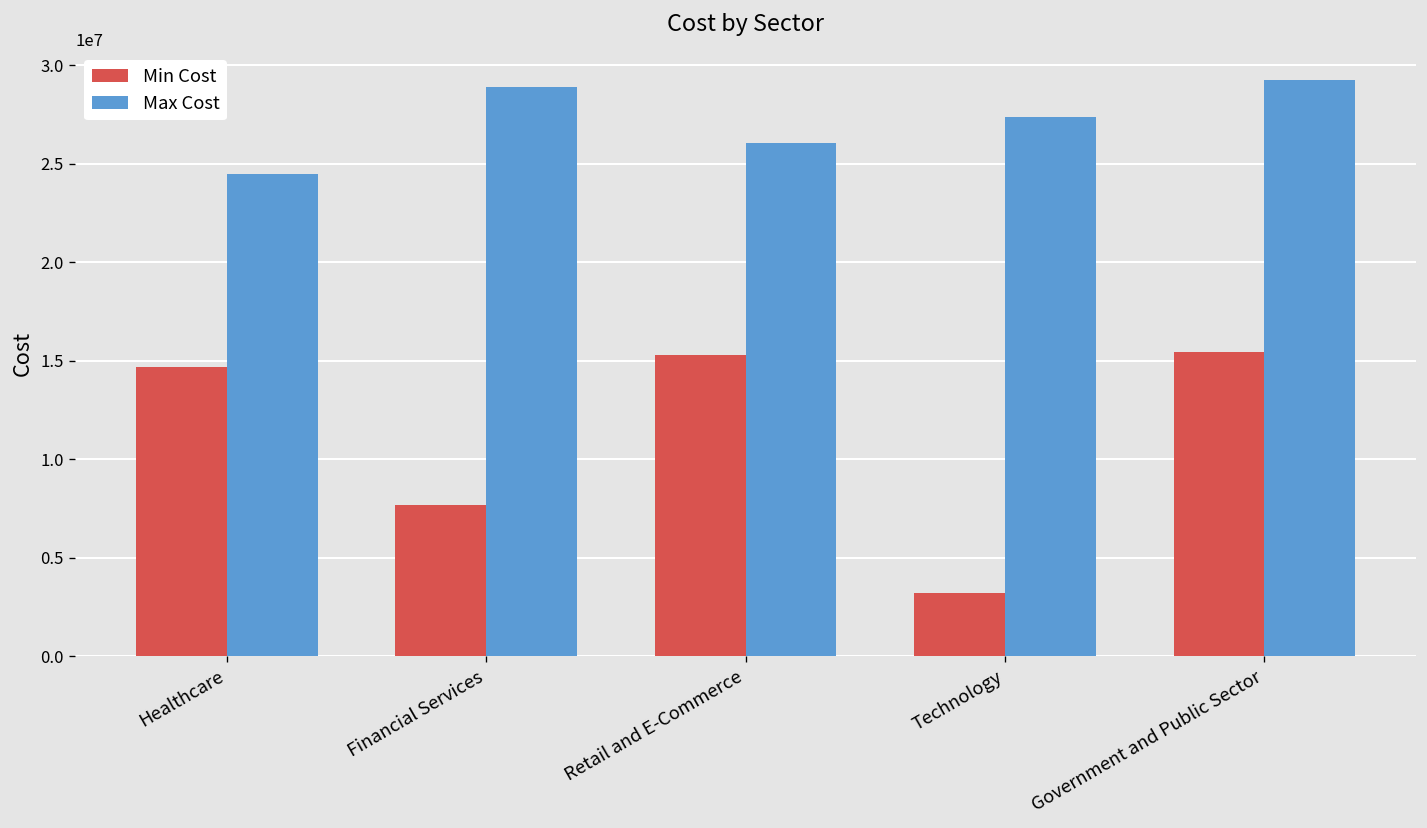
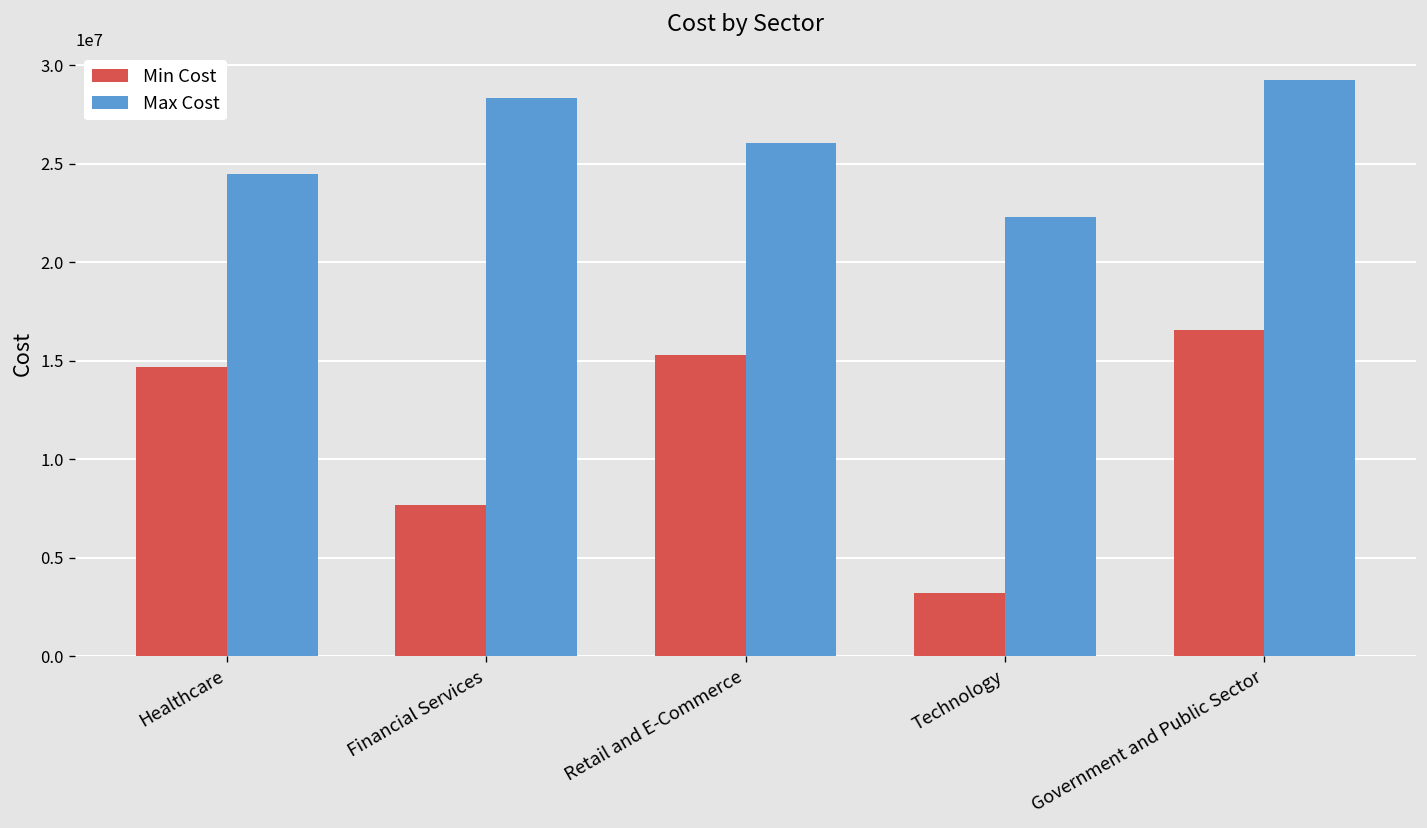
  {
    "Min Cost": {
      "Healthcare": 14700000,
      "Financial Services": 7700000,
      "Retail and E-Commerce": 15300000,
      "Technology": 3200000,
-     "Government and Public Sector": 15400000
+     "Government and Public Sector": 16600000
    },
    "Max Cost": {
      "Healthcare": 24500000,
-     "Financial Services": 28900000,
+     "Financial Services": 28400000,
      "Retail and E-Commerce": 26100000,
-     "Technology": 27400000,
+     "Technology": 22300000,
      "Government and Public Sector": 29200000
    }
  }
